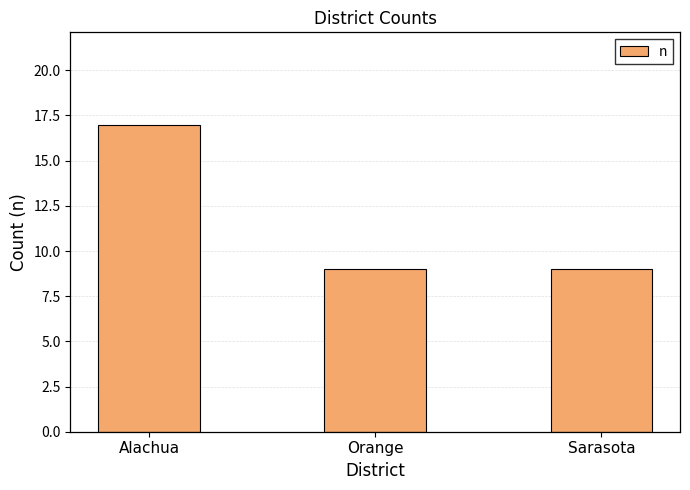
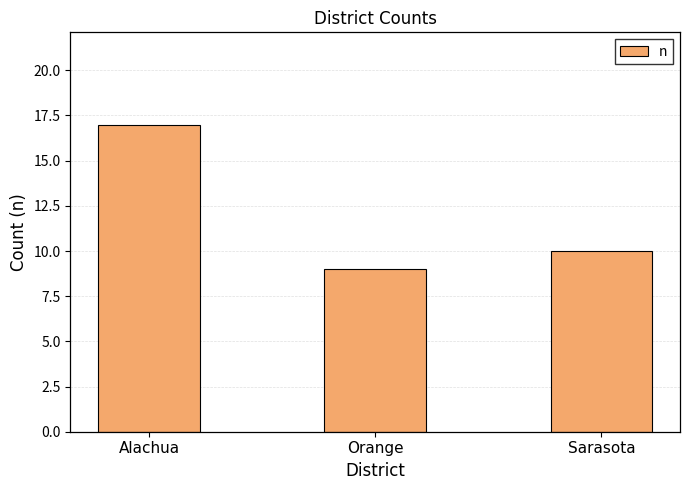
  {
    "Alachua": 17,
    "Orange": 9,
-   "Sarasota": 9
+   "Sarasota": 10
  }
